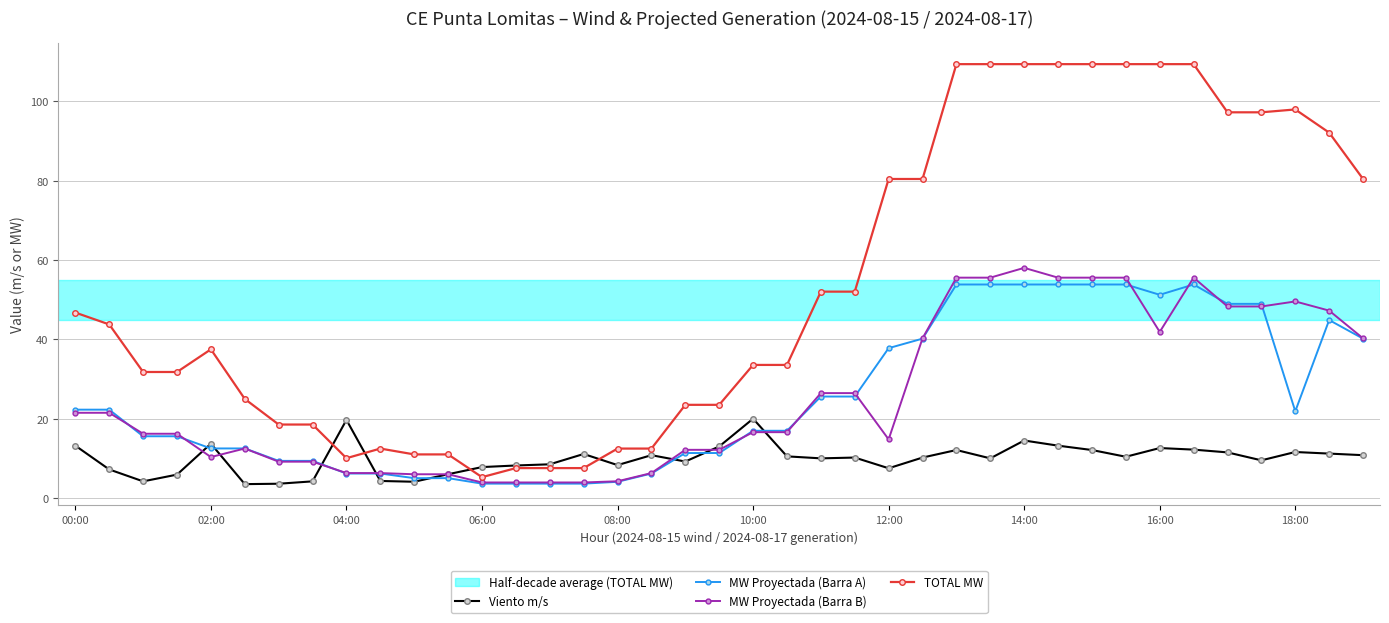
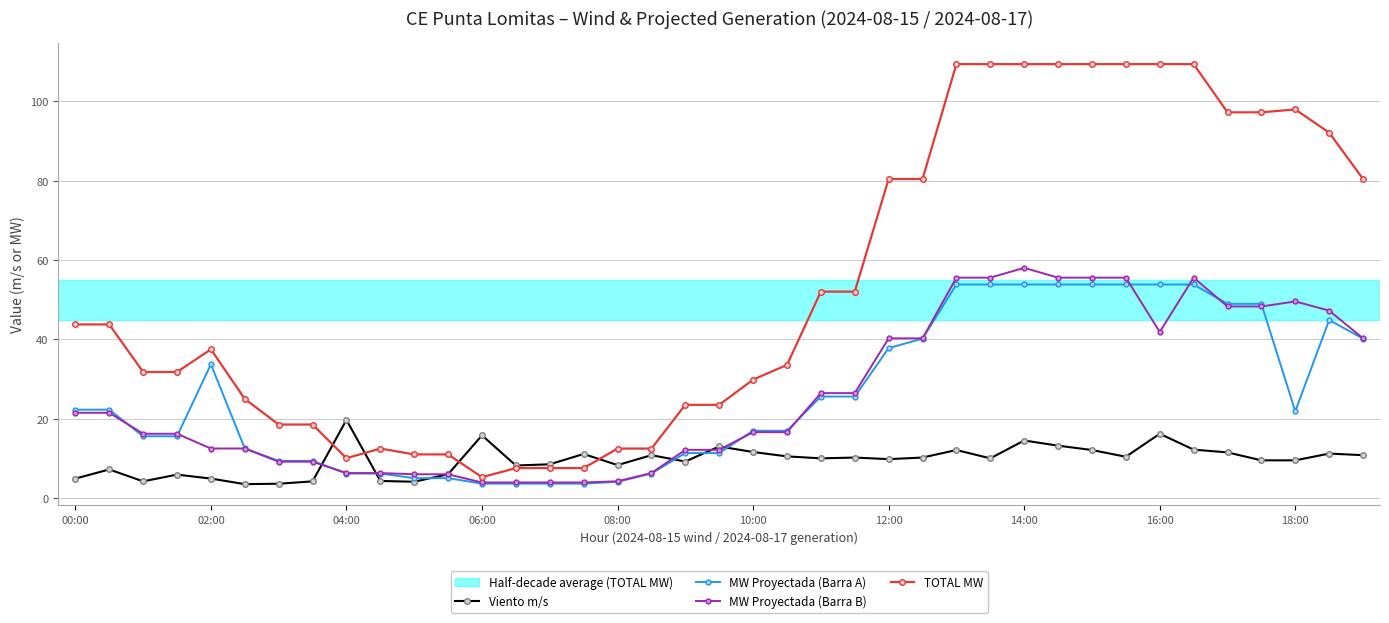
  {
    "Viento m/s": {
-     "00:00": 13,
-     "02:00": 14,
+     "00:00": 5,
+     "02:00": 5,
      "04:00": 20,
-     "06:00": 8,
+     "06:00": 16,
      "08:00": 8,
-     "10:00": 20,
-     "12:00": 8,
+     "10:00": 12,
+     "12:00": 10,
      "14:00": 15,
-     "16:00": 13,
-     "18:00": 12
+     "16:00": 16,
+     "18:00": 10
    },
    "MW Proyectada (Barra A)": {
      "00:00": 22,
-     "02:00": 12,
+     "02:00": 34,
      "12:00": 38,
      "14:00": 54,
-     "16:00": 51,
+     "16:00": 54,
      "18:00": 22
    },
    "MW Proyectada (Barra B)": {
      "00:00": 21,
-     "02:00": 10,
-     "12:00": 15,
+     "02:00": 12,
+     "12:00": 40,
      "14:00": 58,
      "16:00": 42,
      "18:00": 50
    },
    "TOTAL MW": {
-     "00:00": 47,
+     "00:00": 44,
      "02:00": 37,
      "04:00": 10,
      "06:00": 5,
      "08:00": 12,
-     "10:00": 34,
+     "10:00": 30,
      "12:00": 80,
      "14:00": 109,
      "16:00": 109,
      "18:00": 98
    }
  }
